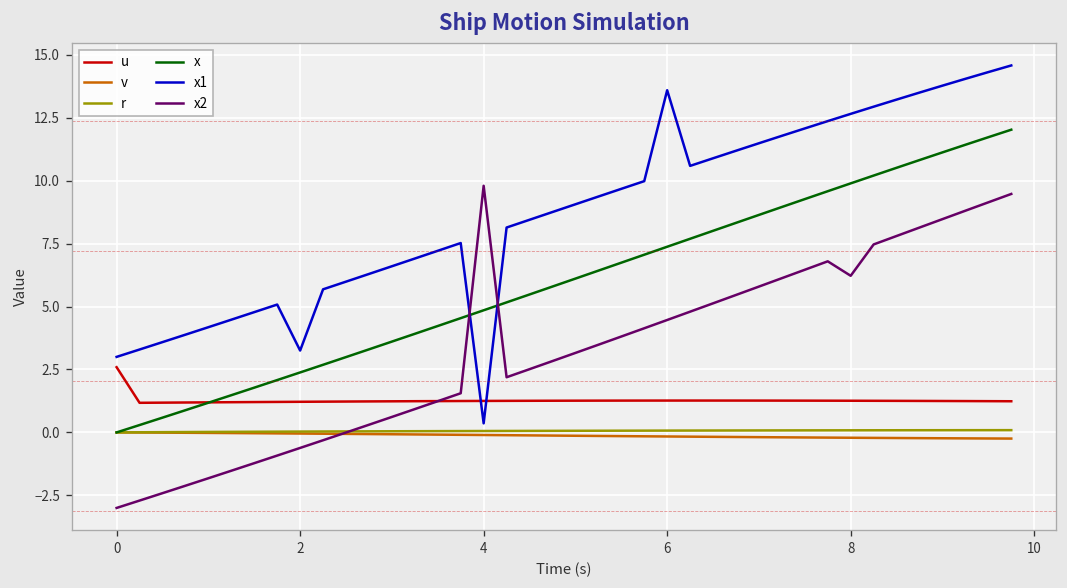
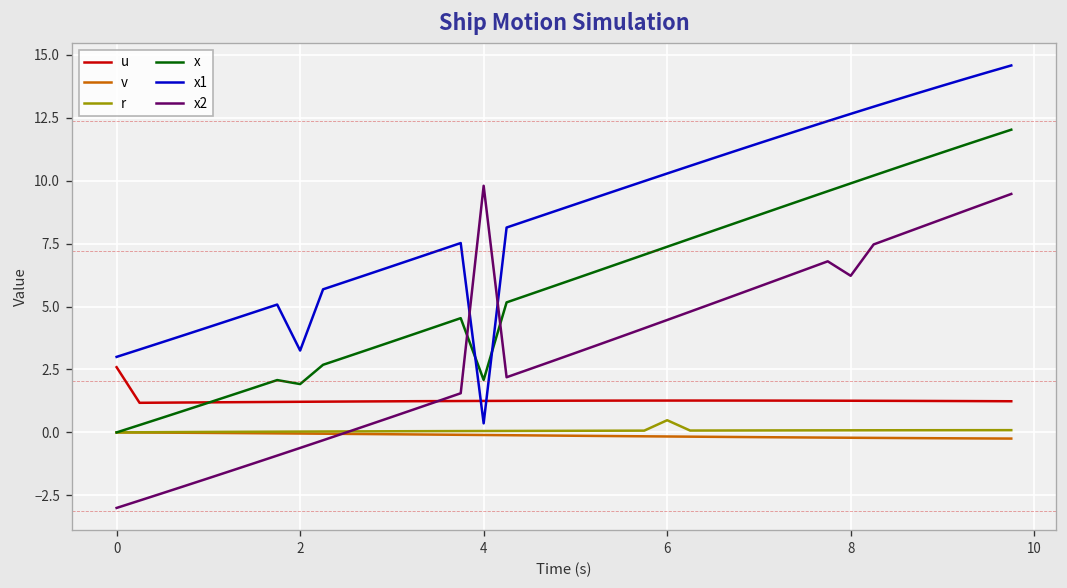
  {
    "u": {
      "0": 2.6,
      "2": 1.2,
      "4": 1.3,
      "6": 1.3,
      "8": 1.3
    },
    "v": {
      "4": -0.1,
      "6": -0.2,
      "8": -0.2
    },
    "r": {
      "4": 0.1,
-     "6": 0.1,
+     "6": 0.5,
      "8": 0.1
    },
    "x": {
-     "2": 2.4,
-     "4": 4.9,
+     "2": 1.9,
+     "4": 2.1,
      "6": 7.4,
      "8": 9.9
    },
    "x1": {
      "0": 3.0,
      "2": 3.3,
      "4": 0.4,
-     "6": 13.6,
+     "6": 10.3,
      "8": 12.7
    },
    "x2": {
      "0": -3.0,
      "2": -0.6,
      "4": 9.8,
      "6": 4.5,
      "8": 6.2
    }
  }
